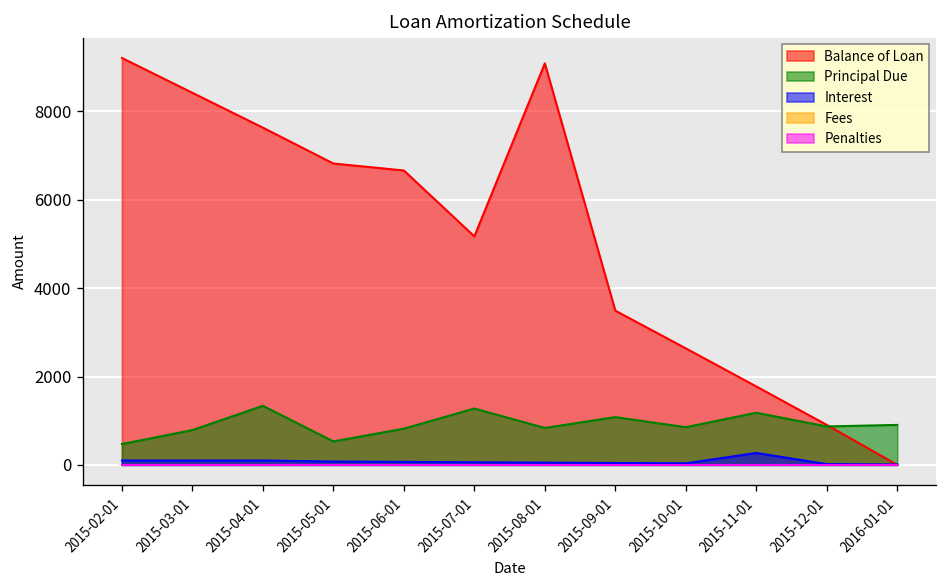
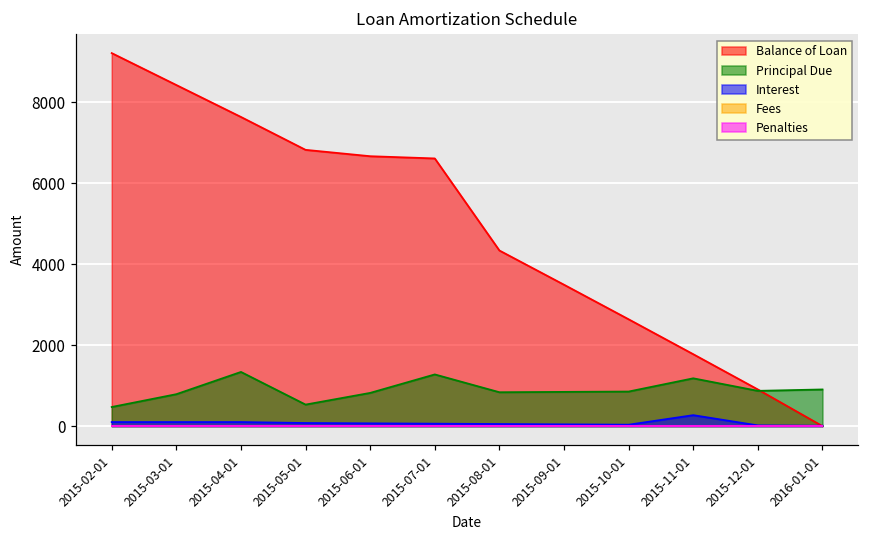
  {
    "Balance of Loan": {
      "2015-02-01": 9200,
      "2015-03-01": 8400,
      "2015-04-01": 7600,
      "2015-05-01": 6800,
      "2015-06-01": 6700,
-     "2015-07-01": 5200,
-     "2015-08-01": 9100,
+     "2015-07-01": 6600,
+     "2015-08-01": 4300,
      "2015-09-01": 3500,
      "2015-10-01": 2600,
      "2015-11-01": 1800
    },
    "Principal Due": {
      "2015-02-01": 500,
      "2015-03-01": 800,
      "2015-04-01": 1300,
      "2015-05-01": 500,
      "2015-06-01": 800,
      "2015-07-01": 1300,
      "2015-08-01": 800,
-     "2015-09-01": 1100,
+     "2015-09-01": 800,
      "2015-10-01": 900,
      "2015-11-01": 1200,
      "2016-01-01": 900
    },
    "Interest": {
      "2015-02-01": 100,
      "2015-03-01": 100,
      "2015-04-01": 100,
      "2015-05-01": 100,
      "2015-11-01": 300
    },
    "Penalties": {
      "2015-02-01": 0,
      "2015-03-01": 0,
      "2015-04-01": 0,
      "2015-05-01": 0,
      "2015-11-01": 0
    }
  }
